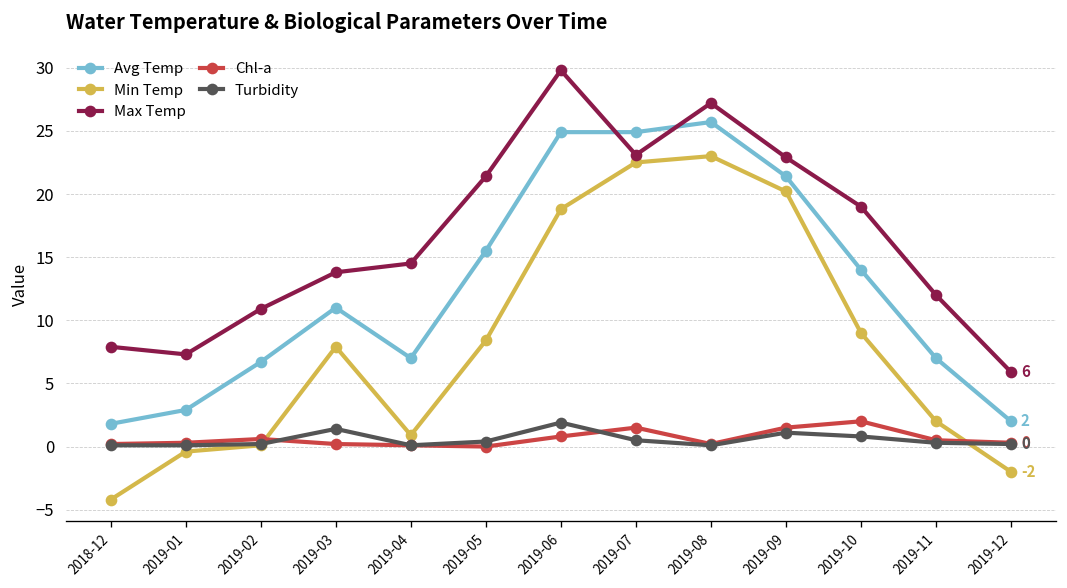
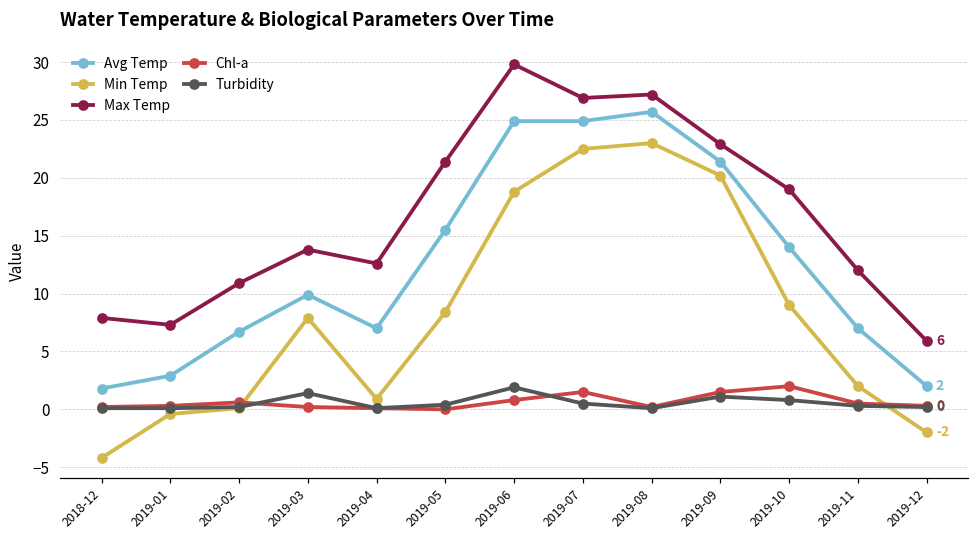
  {
    "Avg Temp": {
      "2018-12": 1.8,
      "2019-01": 2.9,
      "2019-02": 6.7,
-     "2019-03": 11.0,
+     "2019-03": 9.9,
      "2019-04": 7.0,
      "2019-05": 15.5,
      "2019-06": 24.9,
      "2019-07": 24.9,
      "2019-08": 25.7,
      "2019-09": 21.4,
      "2019-10": 14.0,
      "2019-11": 7.0
    },
    "Min Temp": {
      "2019-12": -2
    },
    "Max Temp": {
      "2018-12": 7.9,
      "2019-01": 7.3,
      "2019-02": 10.9,
      "2019-03": 13.8,
-     "2019-04": 14.5,
+     "2019-04": 12.6,
      "2019-05": 21.4,
      "2019-06": 29.8,
-     "2019-07": 23.1,
+     "2019-07": 26.9,
      "2019-08": 27.2,
      "2019-09": 22.9,
      "2019-10": 19.0,
      "2019-11": 12.0
    },
    "Chl-a": {
      "2019-02": 0.6,
      "2019-03": 0.2,
      "2019-05": 0.0,
      "2019-06": 0.8,
      "2019-07": 1.5,
      "2019-09": 1.5,
      "2019-10": 2.0
    },
    "Turbidity": {
      "2019-03": 1.4,
      "2019-05": 0.4,
      "2019-06": 1.9,
      "2019-07": 0.5,
      "2019-09": 1.1,
      "2019-10": 0.8
    }
  }
